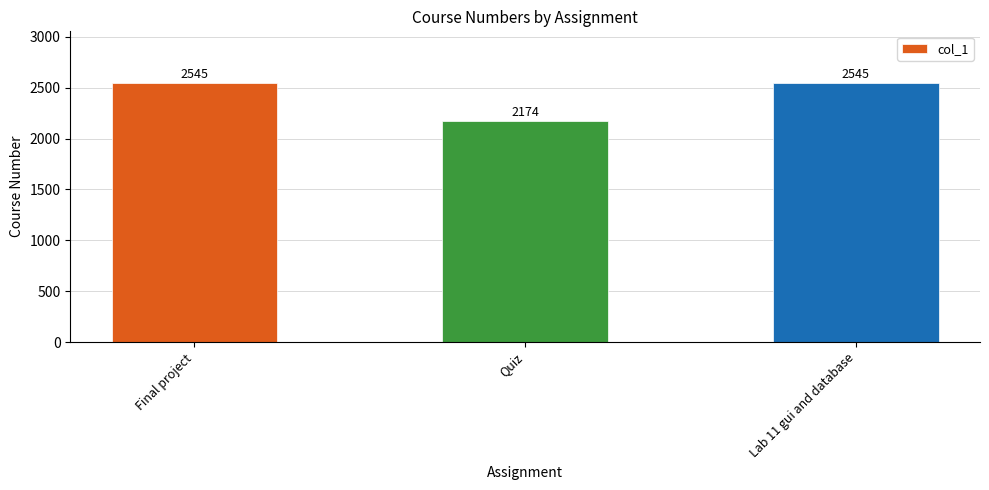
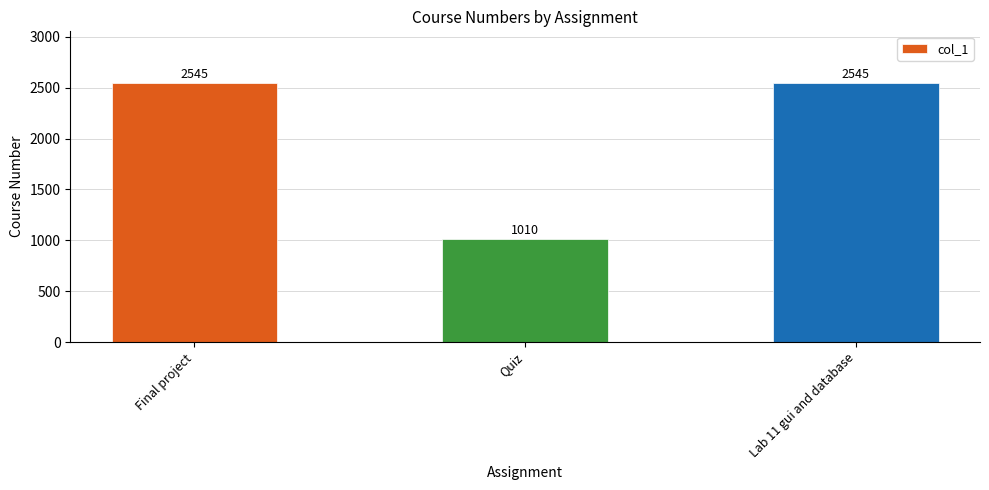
  {
    "Final project": 2545,
-   "Quiz": 2174,
+   "Quiz": 1010,
    "Lab 11 gui and database": 2545
  }
